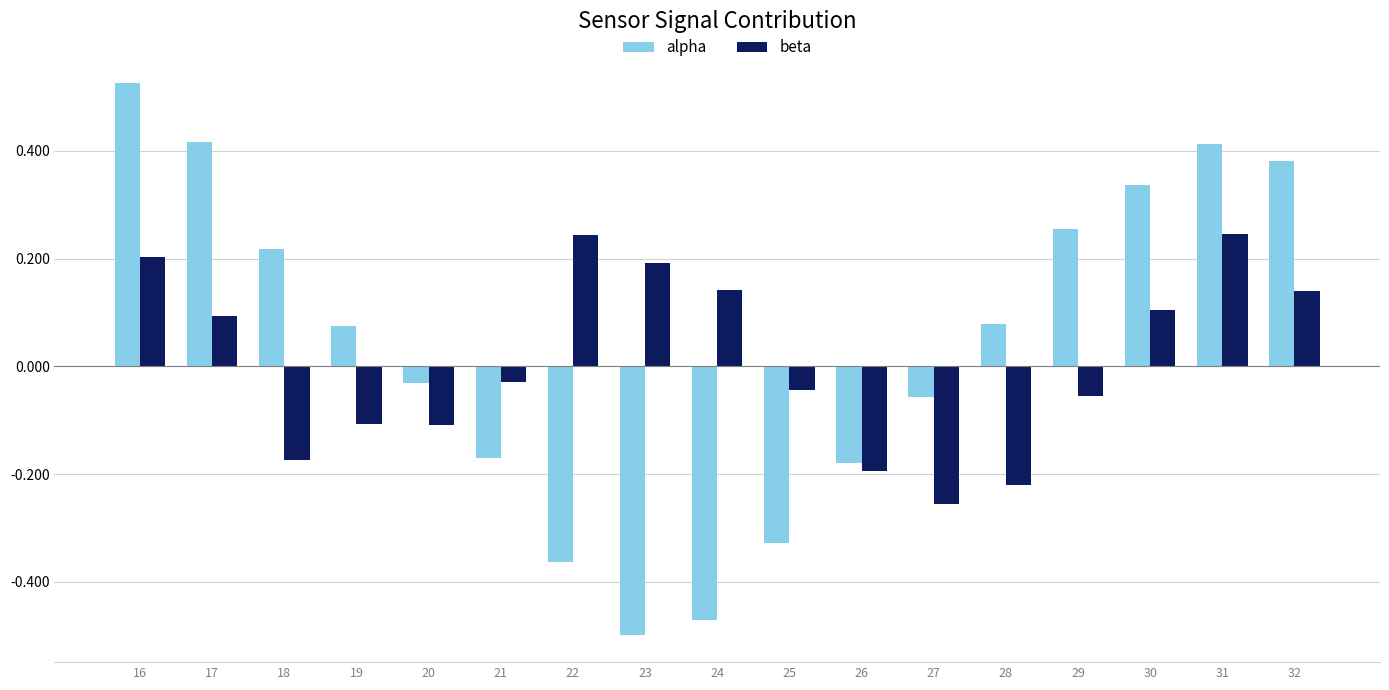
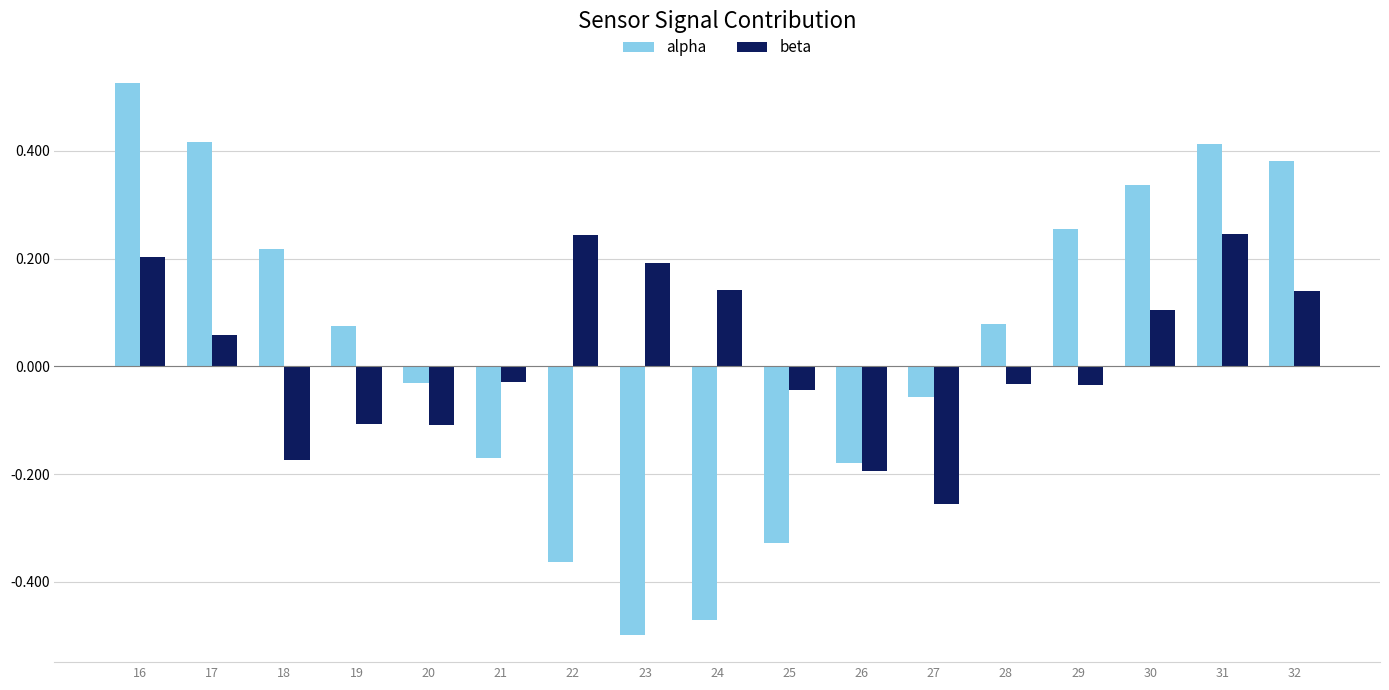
  {
    "alpha": {
      "16": 0.53,
      "17": 0.42,
      "18": 0.22,
      "19": 0.07,
      "20": -0.03,
      "21": -0.17,
      "22": -0.36,
      "23": -0.50,
      "24": -0.47,
      "25": -0.33,
      "26": -0.18,
      "27": -0.06,
      "28": 0.08,
      "29": 0.26,
      "30": 0.34,
      "31": 0.41,
      "32": 0.38
    },
    "beta": {
      "16": 0.20,
-     "17": 0.09,
+     "17": 0.06,
      "18": -0.17,
      "19": -0.11,
      "20": -0.11,
      "21": -0.03,
      "22": 0.24,
      "23": 0.19,
      "24": 0.14,
      "25": -0.04,
      "26": -0.20,
      "27": -0.26,
-     "28": -0.22,
-     "29": -0.06,
+     "28": -0.03,
+     "29": -0.03,
      "30": 0.11,
      "31": 0.25,
      "32": 0.14
    }
  }
